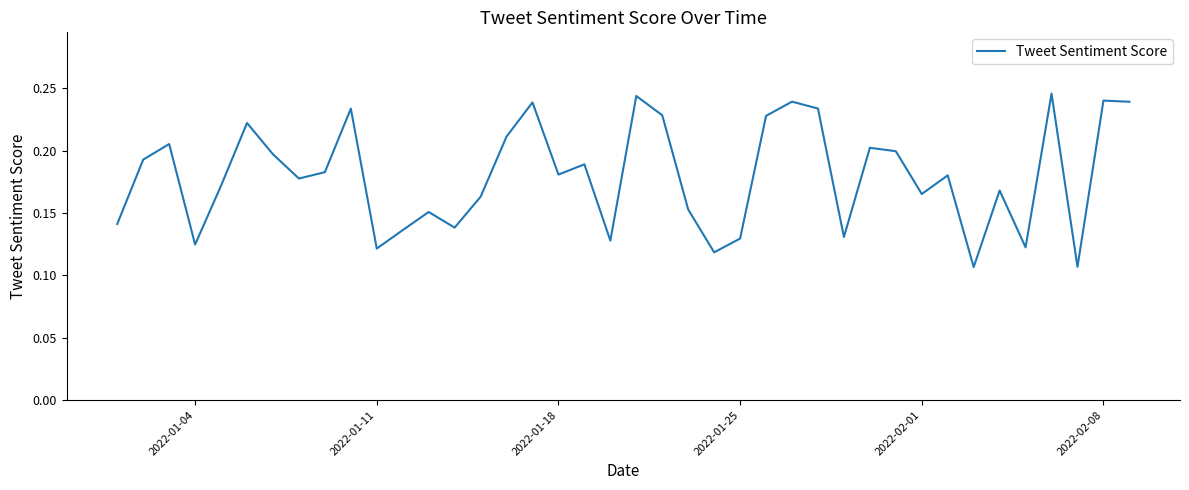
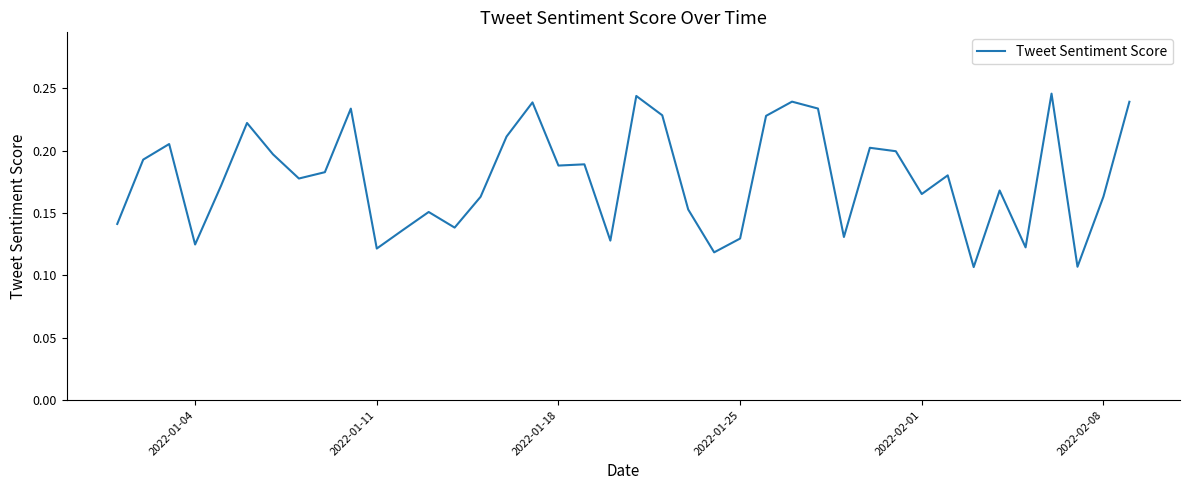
  {
    "2022-01-04": 0.125,
    "2022-01-11": 0.122,
-   "2022-01-18": 0.181,
+   "2022-01-18": 0.188,
    "2022-01-25": 0.130,
    "2022-02-01": 0.165,
-   "2022-02-08": 0.240
+   "2022-02-08": 0.163
  }
